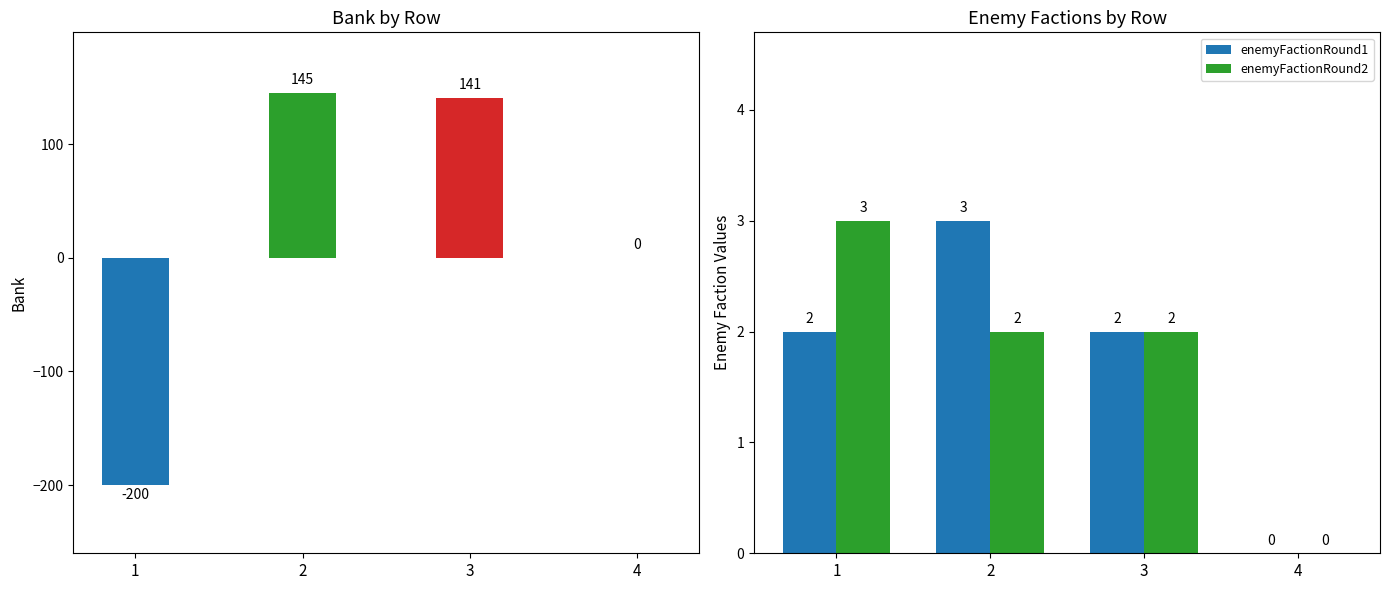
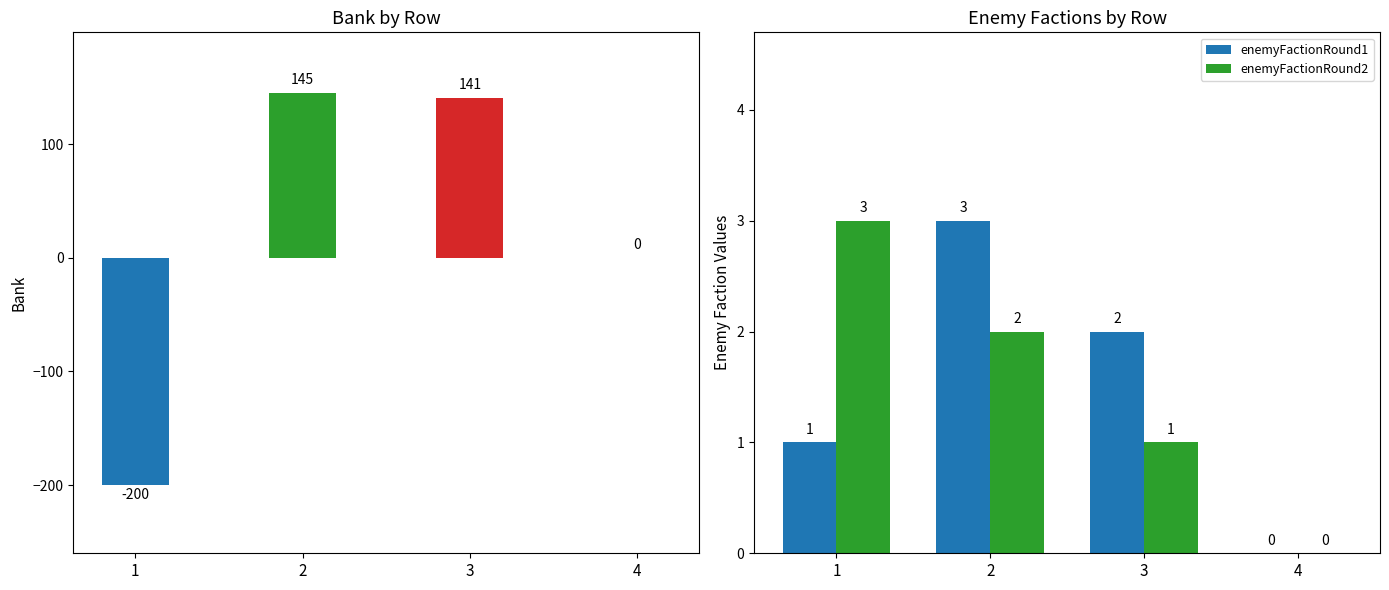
  {
    "Bank by Row": {
      "1": -200,
      "2": 145,
      "3": 141,
      "4": 0
    },
    "Enemy Factions by Row": {
      "enemyFactionRound1": {
-       "1": 2,
+       "1": 1,
        "2": 3,
        "3": 2,
        "4": 0
      },
      "enemyFactionRound2": {
        "1": 3,
        "2": 2,
-       "3": 2,
+       "3": 1,
        "4": 0
      }
    }
  }
